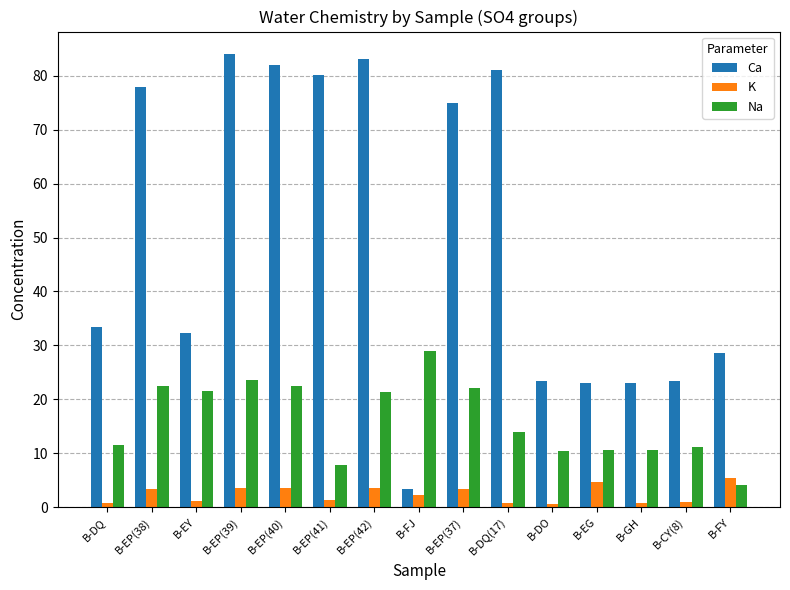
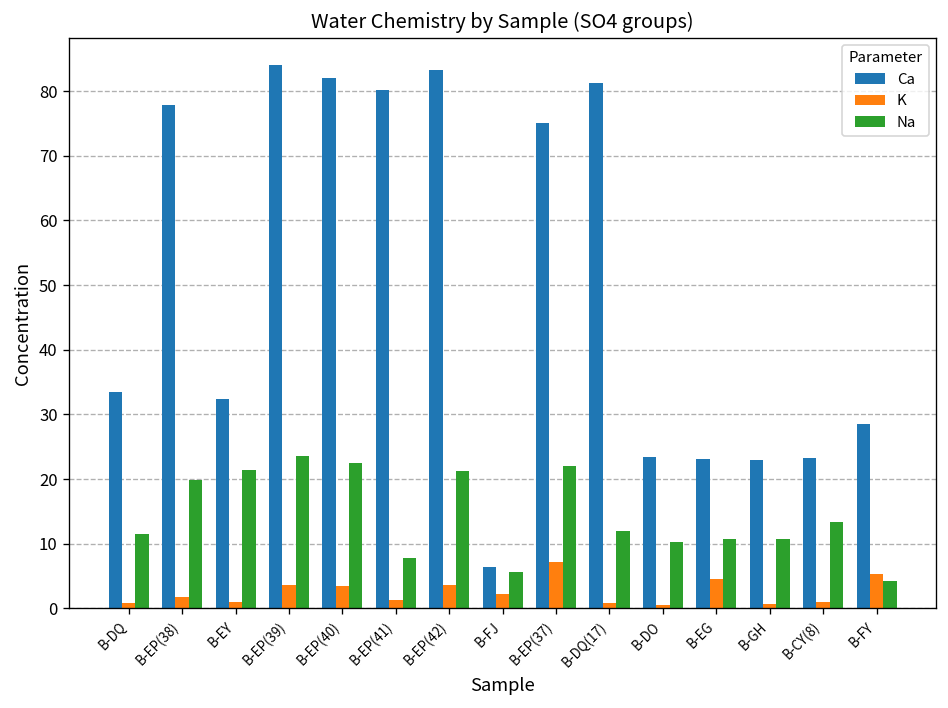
  {
    "Ca": {
      "B-DQ": 33,
      "B-EP(38)": 78,
      "B-EY": 32,
      "B-EP(39)": 84,
      "B-EP(40)": 82,
      "B-EP(41)": 80,
      "B-EP(42)": 83,
-     "B-FJ": 3,
+     "B-FJ": 6,
      "B-EP(37)": 75,
      "B-DQ(17)": 81,
      "B-DO": 23,
      "B-EG": 23,
      "B-GH": 23,
      "B-CY(8)": 23,
      "B-FY": 28
    },
    "K": {
      "B-DQ": 1,
-     "B-EP(38)": 3,
+     "B-EP(38)": 2,
      "B-EY": 1,
      "B-EP(39)": 4,
      "B-EP(40)": 4,
      "B-EP(41)": 1,
      "B-EP(42)": 4,
      "B-FJ": 2,
-     "B-EP(37)": 3,
+     "B-EP(37)": 7,
      "B-DQ(17)": 1,
      "B-DO": 1,
      "B-EG": 5,
      "B-GH": 1,
      "B-CY(8)": 1,
      "B-FY": 5
    },
    "Na": {
      "B-DQ": 12,
-     "B-EP(38)": 23,
+     "B-EP(38)": 20,
      "B-EY": 21,
      "B-EP(39)": 24,
      "B-EP(40)": 22,
      "B-EP(41)": 8,
      "B-EP(42)": 21,
-     "B-FJ": 29,
+     "B-FJ": 6,
      "B-EP(37)": 22,
-     "B-DQ(17)": 14,
+     "B-DQ(17)": 12,
      "B-DO": 10,
      "B-EG": 11,
      "B-GH": 11,
-     "B-CY(8)": 11,
+     "B-CY(8)": 13,
      "B-FY": 4
    }
  }
